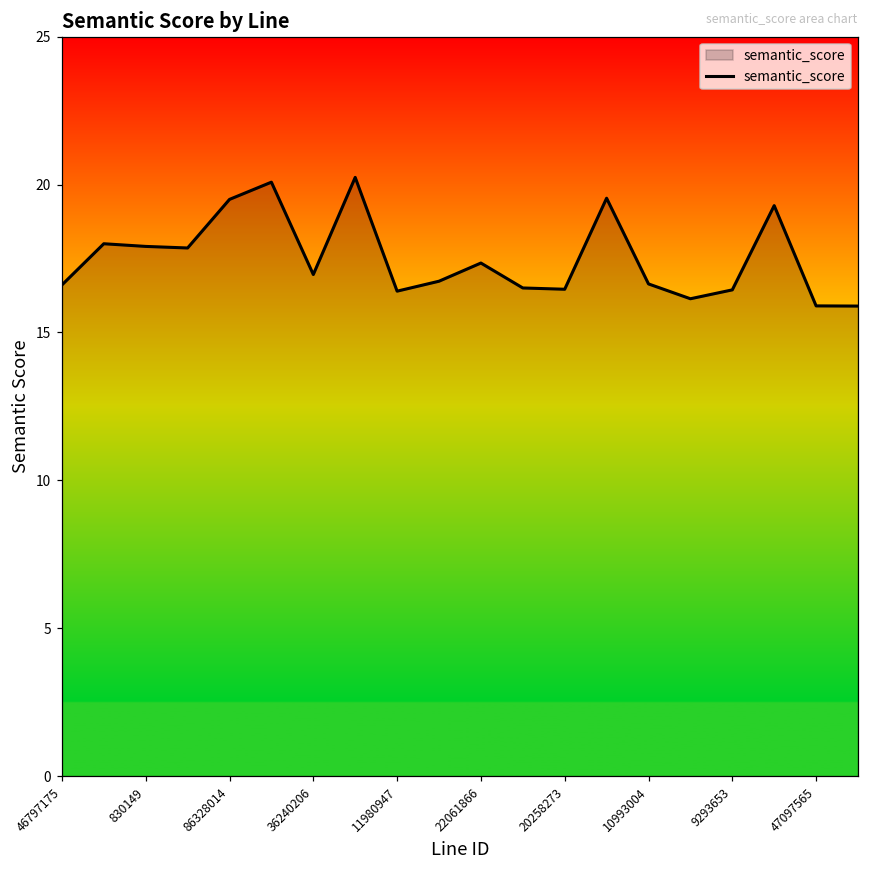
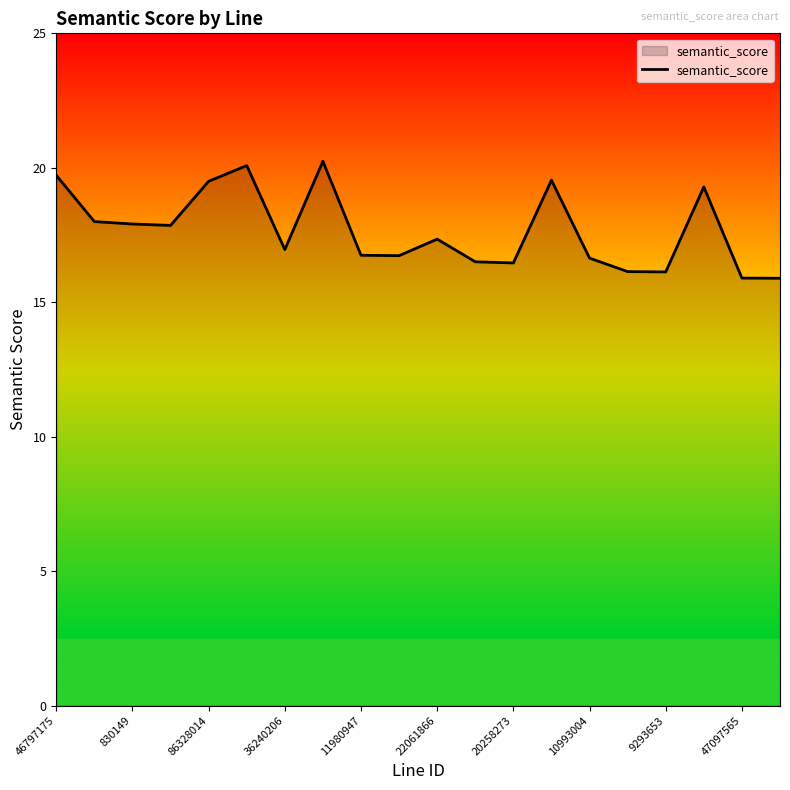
  {
-   "46797175": 16.6,
+   "46797175": 19.7,
    "830149": 17.9,
    "86328014": 19.5,
    "36240206": 17.0,
-   "11980947": 16.4,
+   "11980947": 16.7,
    "22061866": 17.3,
    "20258273": 16.5,
    "10993004": 16.6,
-   "9293653": 16.4,
+   "9293653": 16.1,
    "47097565": 15.9
  }
